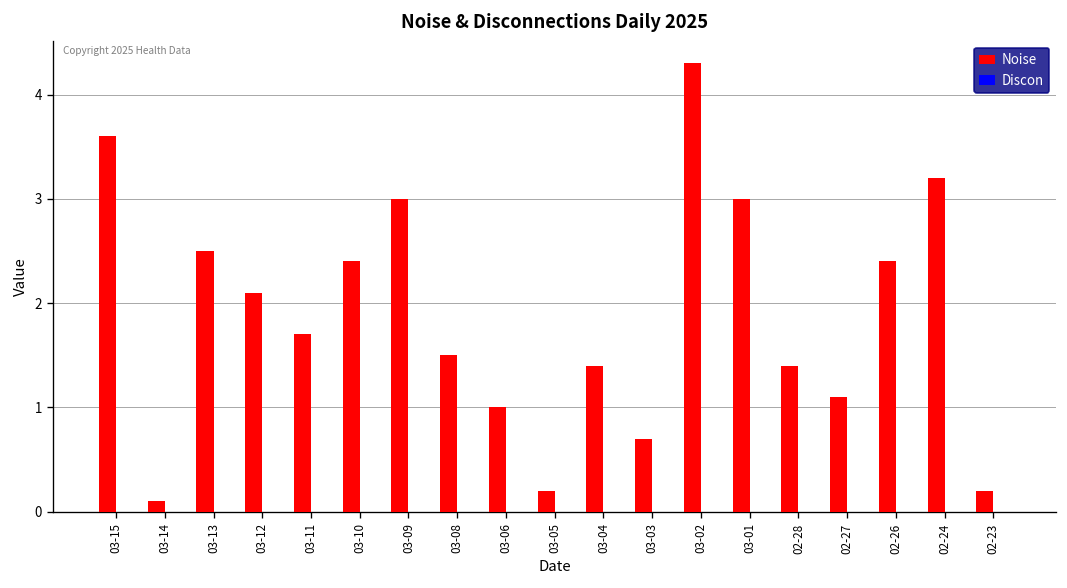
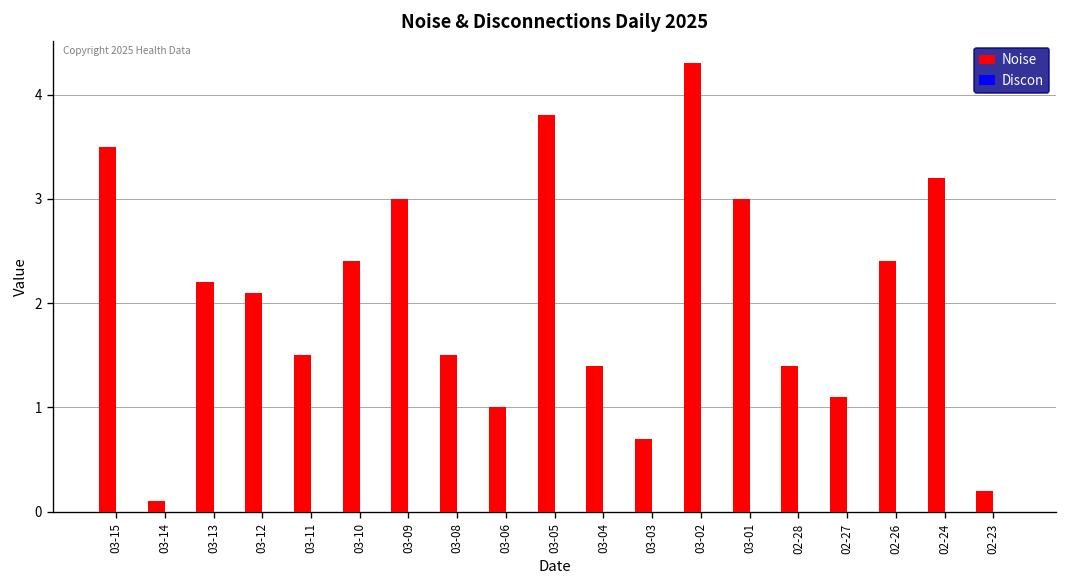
  {
    "Noise": {
-     "03-15": 3.6,
+     "03-15": 3.5,
      "03-14": 0.1,
-     "03-13": 2.5,
+     "03-13": 2.2,
      "03-12": 2.1,
-     "03-11": 1.7,
+     "03-11": 1.5,
      "03-10": 2.4,
      "03-09": 3.0,
      "03-08": 1.5,
      "03-06": 1.0,
-     "03-05": 0.2,
+     "03-05": 3.8,
      "03-04": 1.4,
      "03-03": 0.7,
      "03-02": 4.3,
      "03-01": 3.0,
      "02-28": 1.4,
      "02-27": 1.1,
      "02-26": 2.4,
      "02-24": 3.2,
      "02-23": 0.2
    },
    "Discon": {
      "03-15": 0.0,
      "03-14": 0.0,
      "03-13": 0.0,
      "03-12": 0.0,
      "03-11": 0.0,
      "03-10": 0.0,
      "03-09": 0.0,
      "03-08": 0.0,
      "03-06": 0.0,
      "03-05": 0.0,
      "03-04": 0.0,
      "03-03": 0.0,
      "03-02": 0.0,
      "03-01": 0.0,
      "02-28": 0.0,
      "02-27": 0.0,
      "02-26": 0.0,
      "02-24": 0.0,
      "02-23": 0.0
    }
  }
